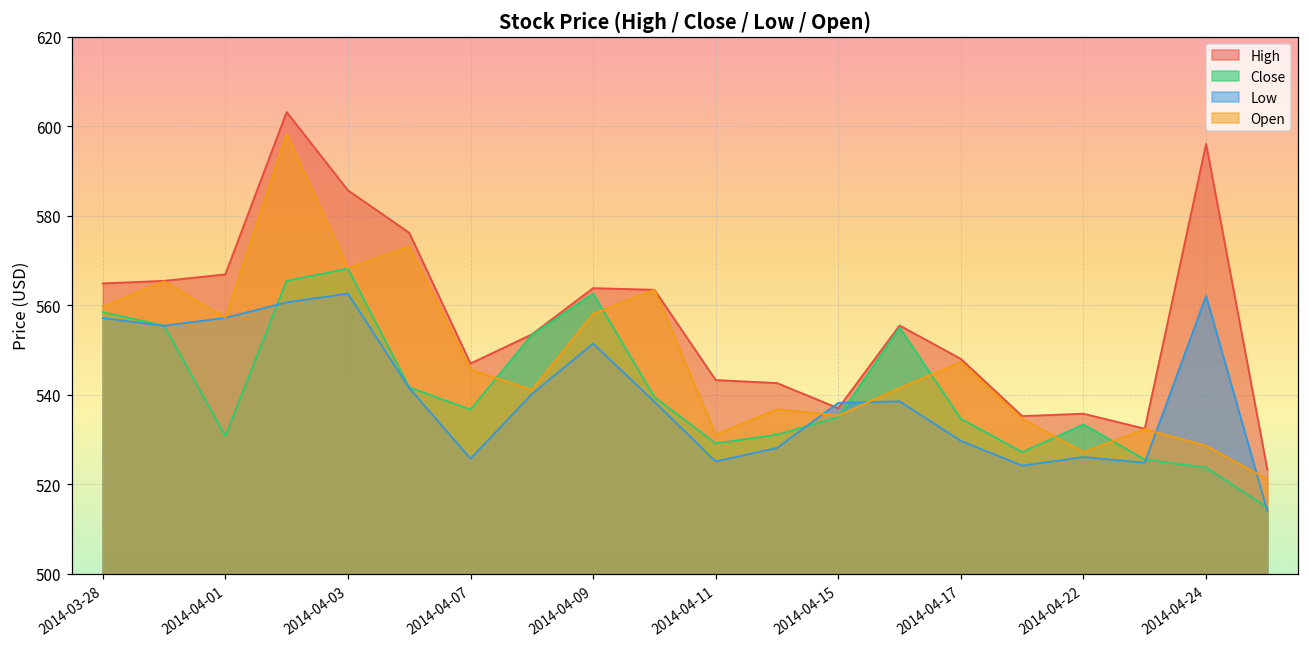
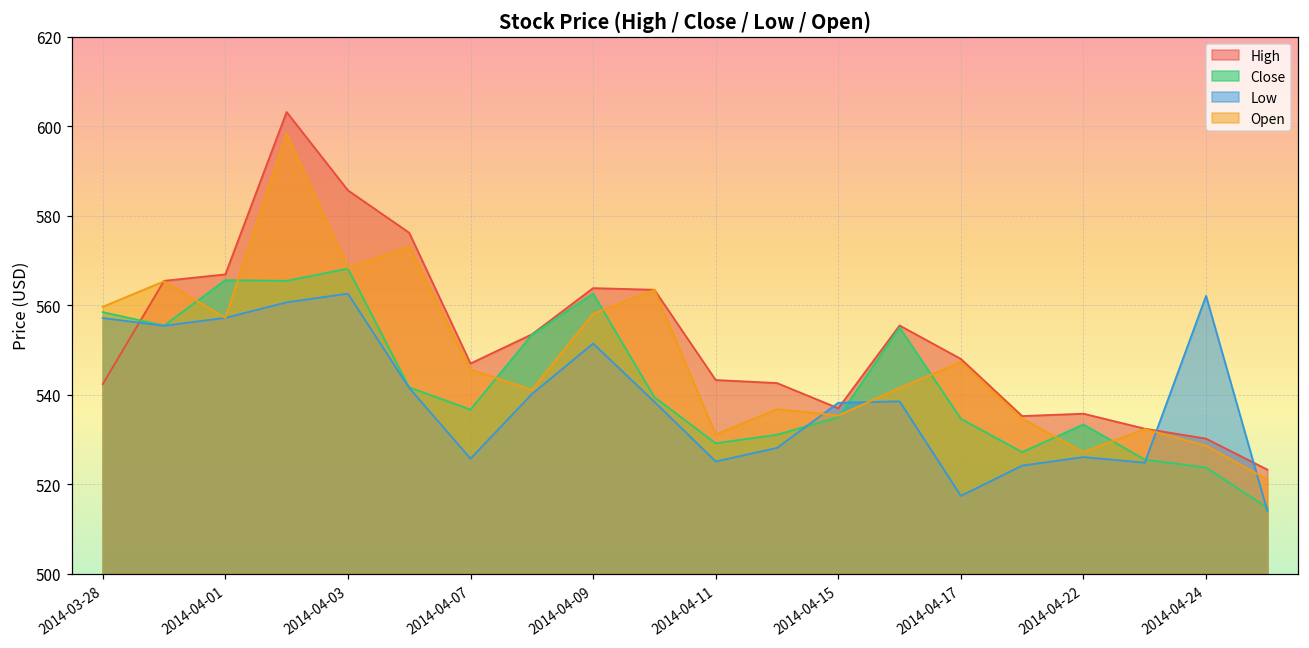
  {
    "High": {
-     "2014-03-28": 565,
+     "2014-03-28": 542,
      "2014-04-01": 567,
      "2014-04-03": 586,
      "2014-04-07": 547,
      "2014-04-09": 564,
      "2014-04-11": 543,
      "2014-04-15": 537,
      "2014-04-17": 548,
      "2014-04-22": 536,
-     "2014-04-24": 596
+     "2014-04-24": 530
    },
    "Close": {
      "2014-03-28": 558,
-     "2014-04-01": 531,
+     "2014-04-01": 566,
      "2014-04-07": 537,
      "2014-04-09": 563,
      "2014-04-11": 529,
      "2014-04-17": 535,
      "2014-04-22": 533,
      "2014-04-24": 524
    },
    "Low": {
      "2014-03-28": 557,
      "2014-04-03": 563,
      "2014-04-07": 526,
      "2014-04-09": 551,
      "2014-04-11": 525,
      "2014-04-15": 538,
-     "2014-04-17": 530,
+     "2014-04-17": 517,
      "2014-04-22": 526,
      "2014-04-24": 562
    },
    "Open": {
      "2014-03-28": 560,
      "2014-04-07": 546,
      "2014-04-09": 558,
      "2014-04-11": 531,
      "2014-04-17": 547,
      "2014-04-22": 527,
      "2014-04-24": 529
    }
  }
